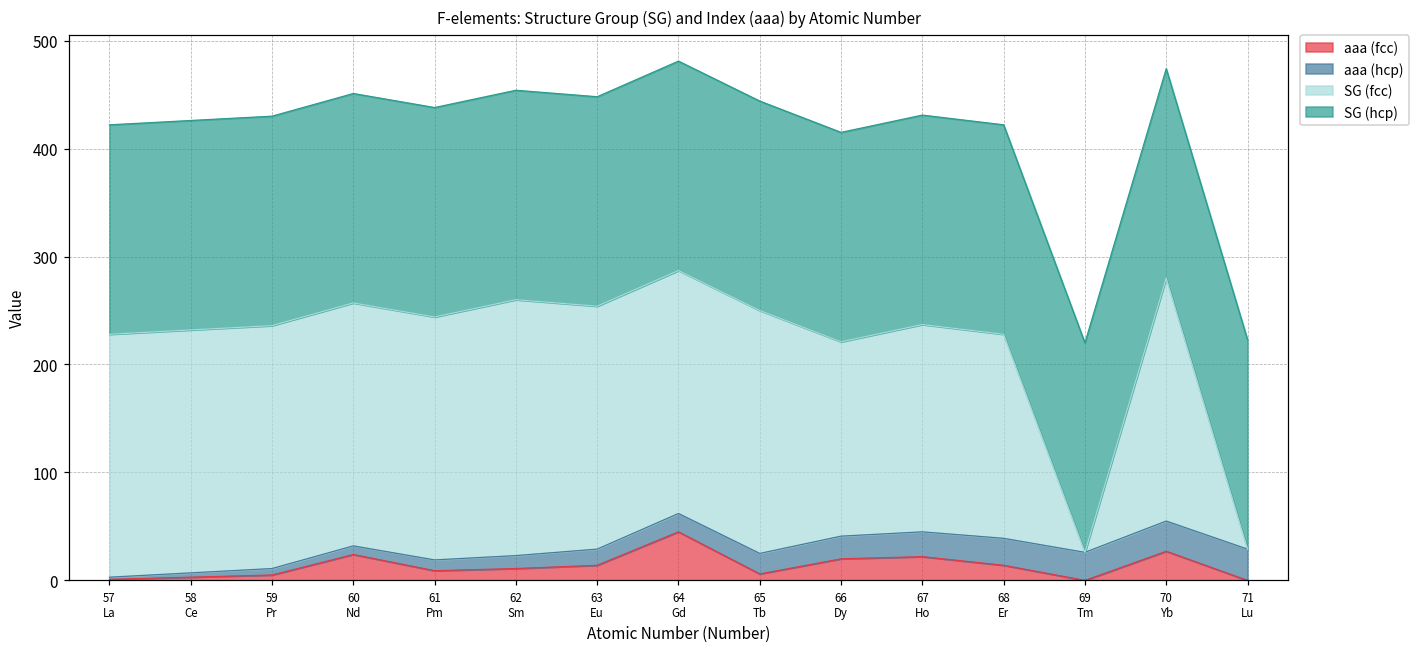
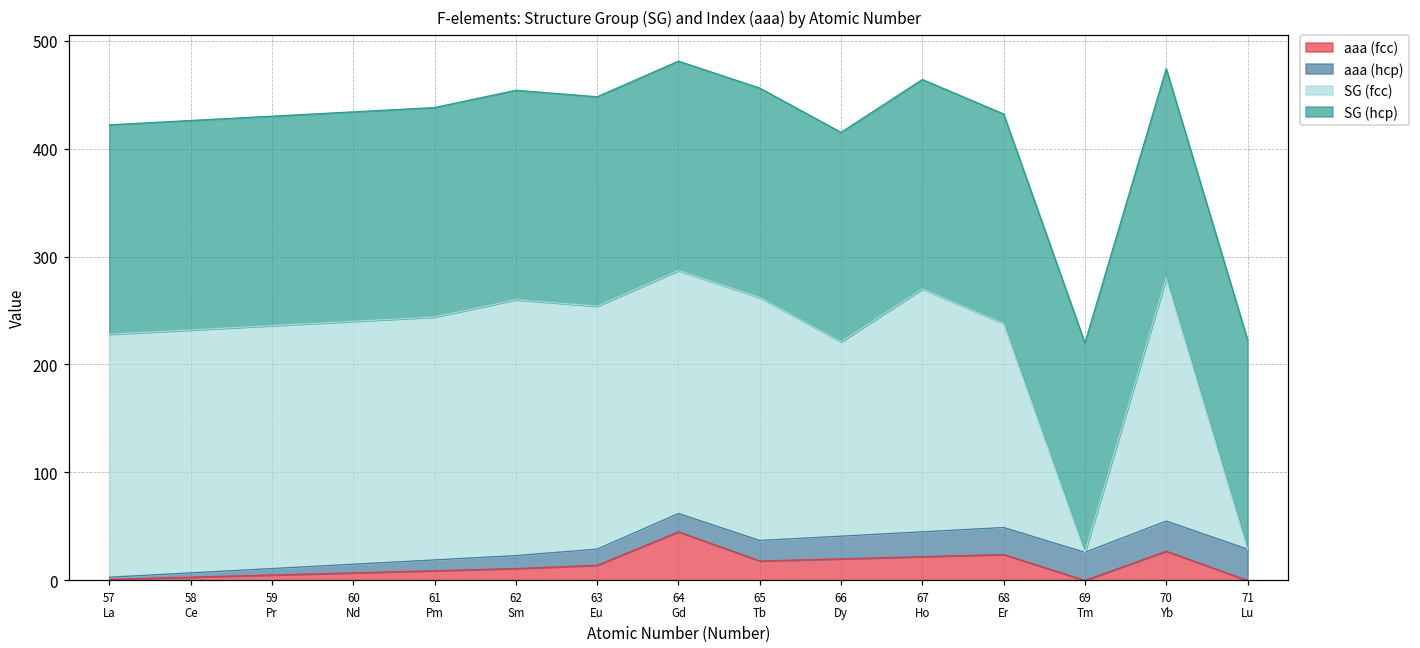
  {
    "aaa (fcc)": {
      "58 Ce": 0,
      "59 Pr": 10,
-     "60 Nd": 20,
+     "60 Nd": 10,
      "61 Pm": 10,
      "62 Sm": 10,
      "63 Eu": 10,
      "64 Gd": 50,
-     "65 Tb": 10,
+     "65 Tb": 20,
      "66 Dy": 20,
      "67 Ho": 20,
-     "68 Er": 10,
+     "68 Er": 20,
      "69 Tm": 0,
      "70 Yb": 30,
      "71 Lu": 0
    },
    "SG (fcc)": {
      "57 La": 230,
      "58 Ce": 230,
      "59 Pr": 230,
      "60 Nd": 230,
      "61 Pm": 230,
      "62 Sm": 240,
      "63 Eu": 230,
      "64 Gd": 230,
      "65 Tb": 230,
      "66 Dy": 180,
-     "67 Ho": 190,
+     "67 Ho": 230,
      "68 Er": 190,
      "70 Yb": 230
    }
  }
